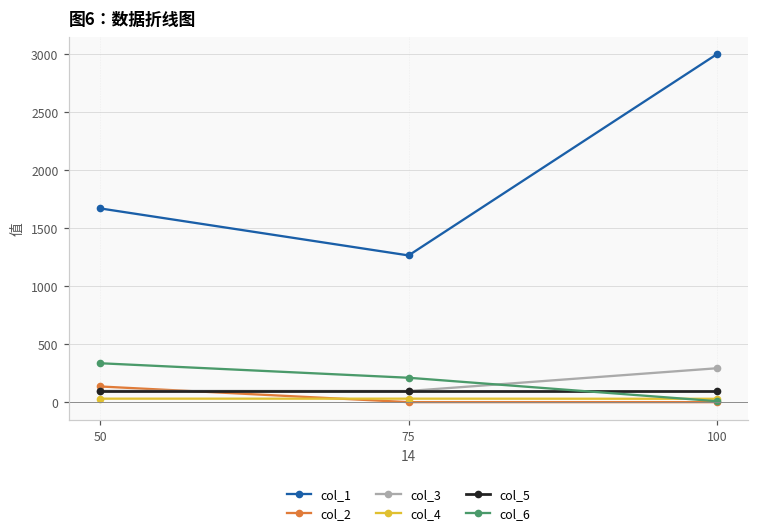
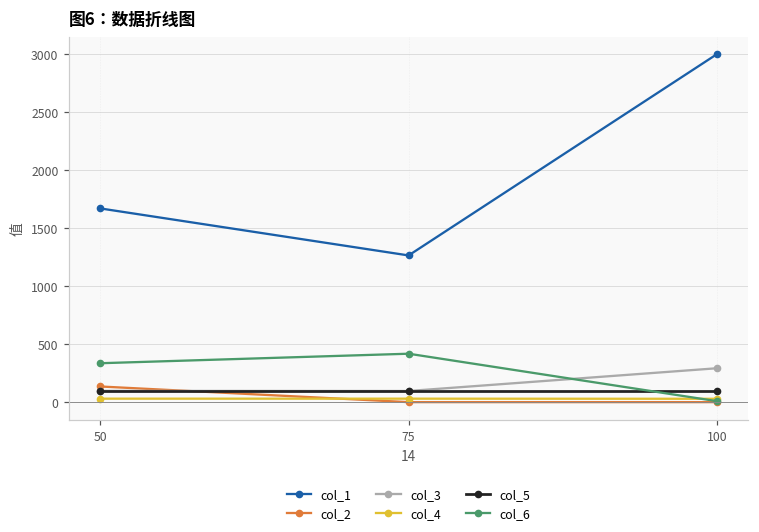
  {
    "col_1": {
      "50": 1670,
      "75": 1270,
      "100": 3000
    },
    "col_2": {
      "50": 140,
      "75": 0
    },
    "col_3": {
      "100": 300
    },
    "col_4": {
      "50": 30,
      "75": 30
    },
    "col_5": {
      "100": 100
    },
    "col_6": {
      "50": 340,
-     "75": 210
+     "75": 420
    }
  }
